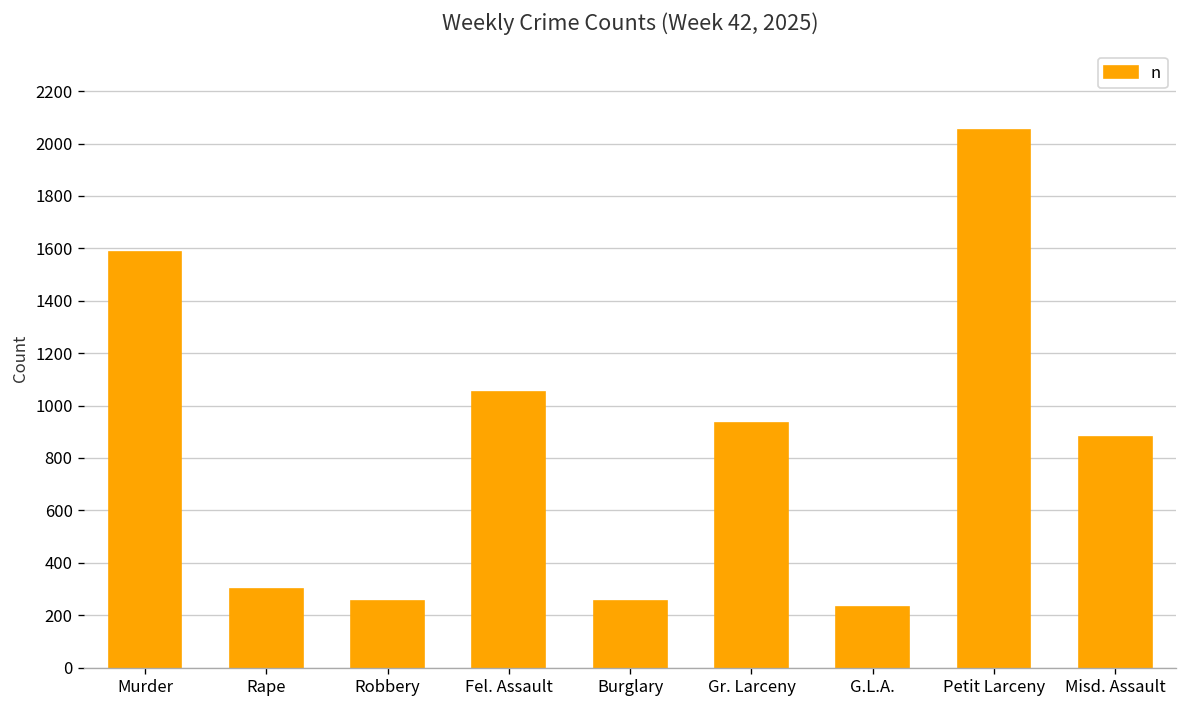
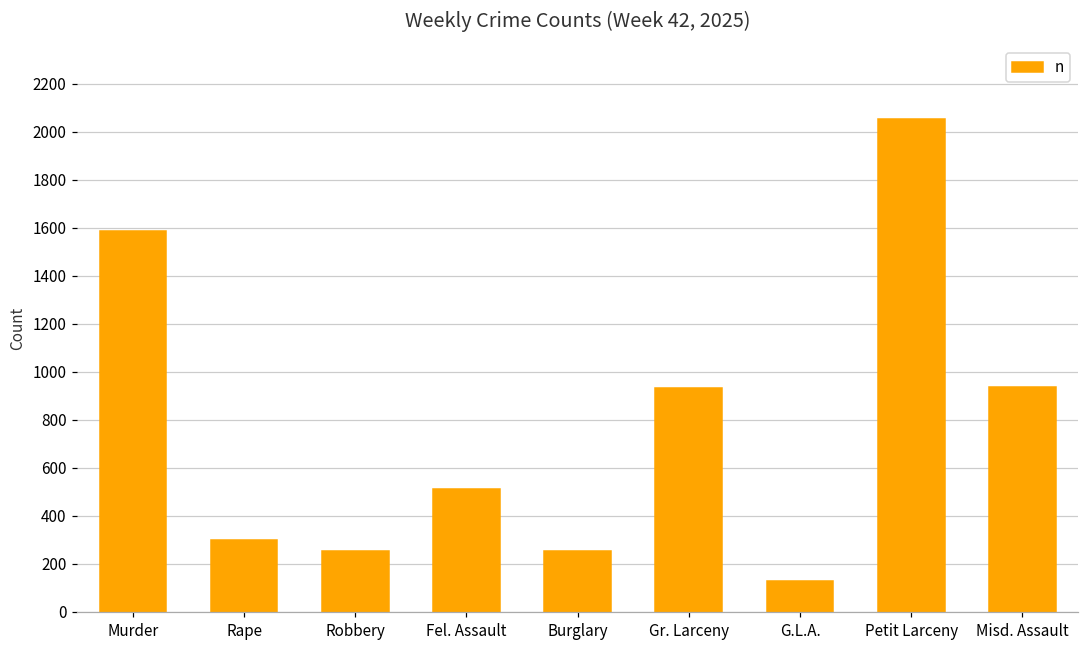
  {
    "Murder": 1590,
    "Rape": 300,
    "Robbery": 250,
-   "Fel. Assault": 1050,
+   "Fel. Assault": 510,
    "Burglary": 250,
    "Gr. Larceny": 930,
-   "G.L.A.": 230,
+   "G.L.A.": 130,
    "Petit Larceny": 2050,
-   "Misd. Assault": 880
+   "Misd. Assault": 940
  }
